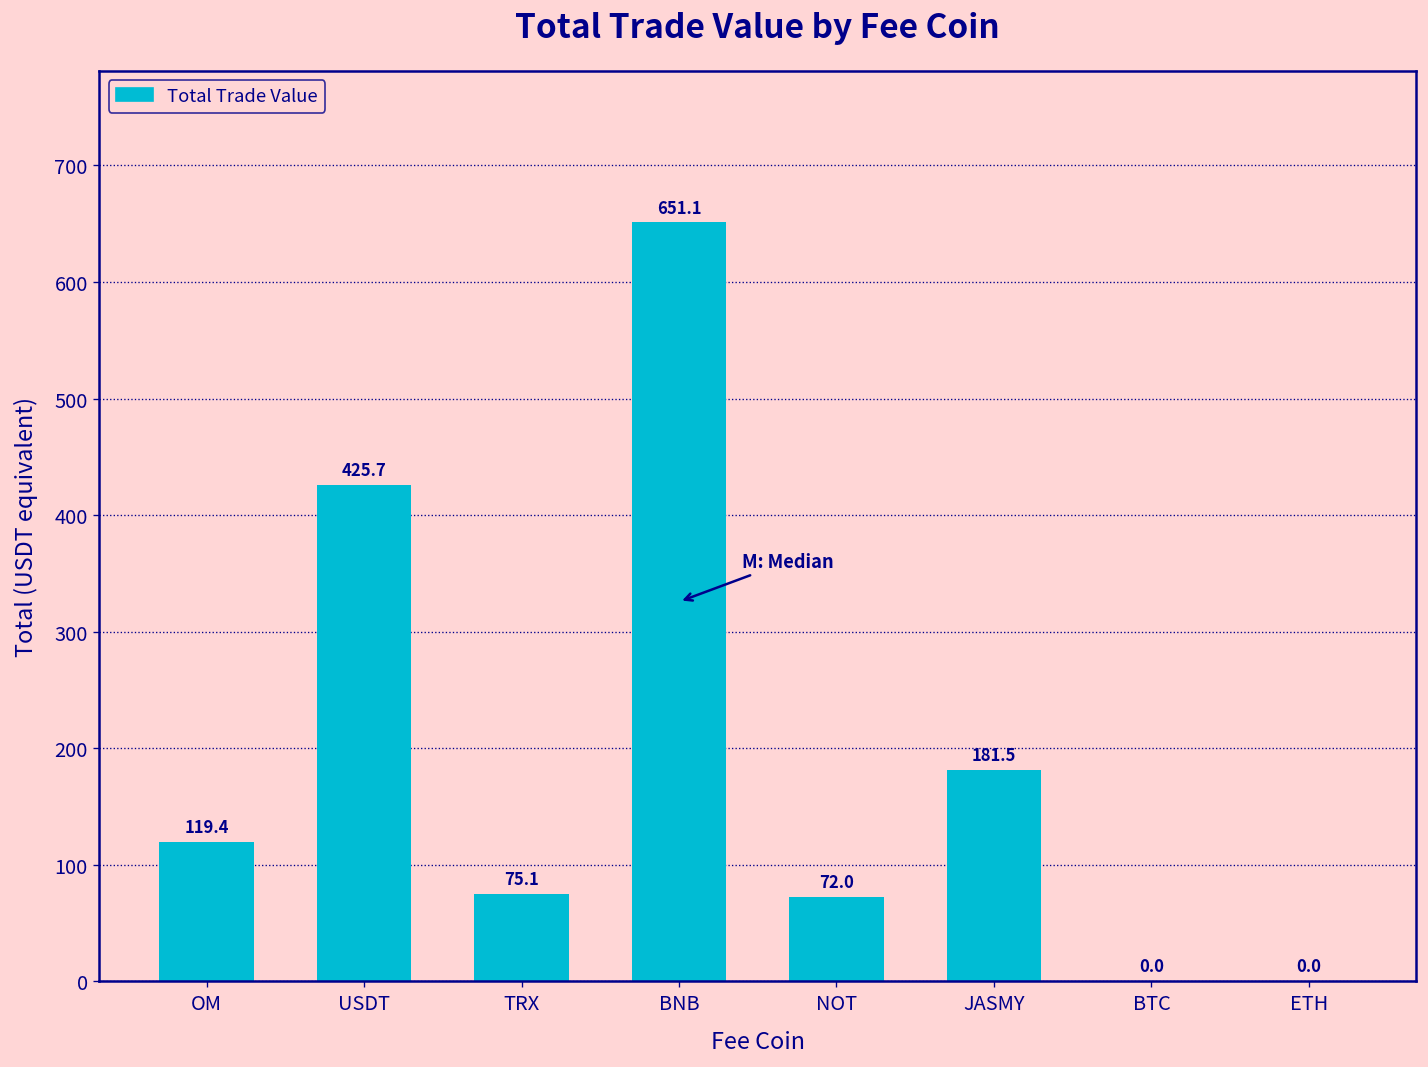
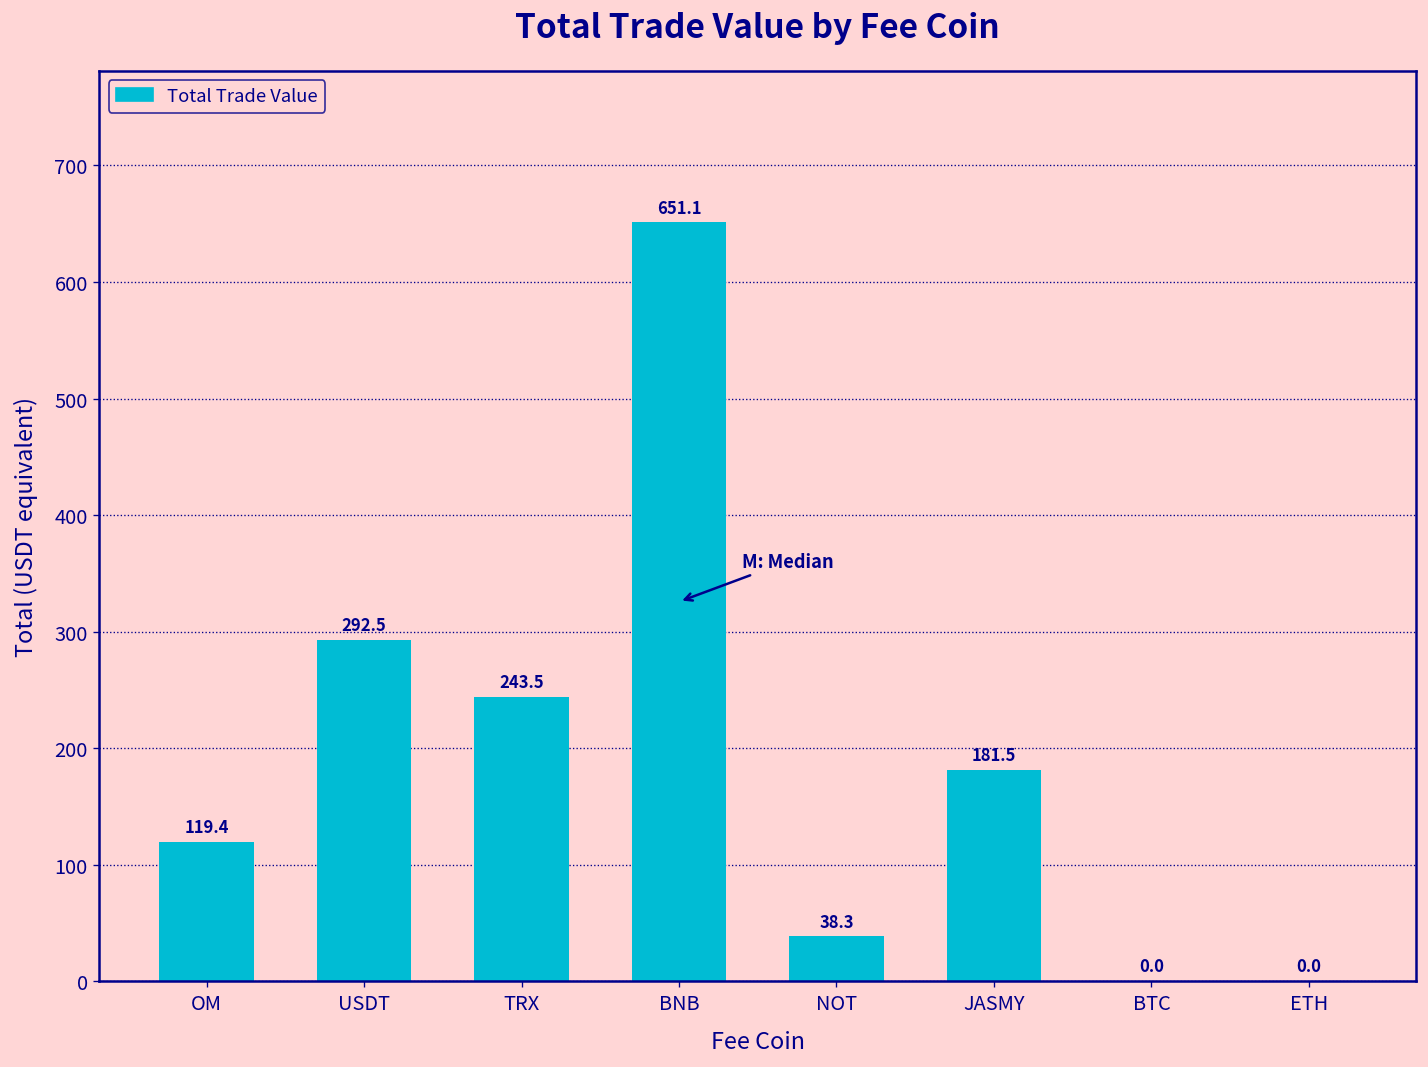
  {
    "OM": 119.4,
-   "USDT": 425.7,
-   "TRX": 75.1,
+   "USDT": 292.5,
+   "TRX": 243.5,
    "BNB": 651.1,
-   "NOT": 72.0,
+   "NOT": 38.3,
    "JASMY": 181.5,
    "BTC": 0.0,
    "ETH": 0.0
  }
